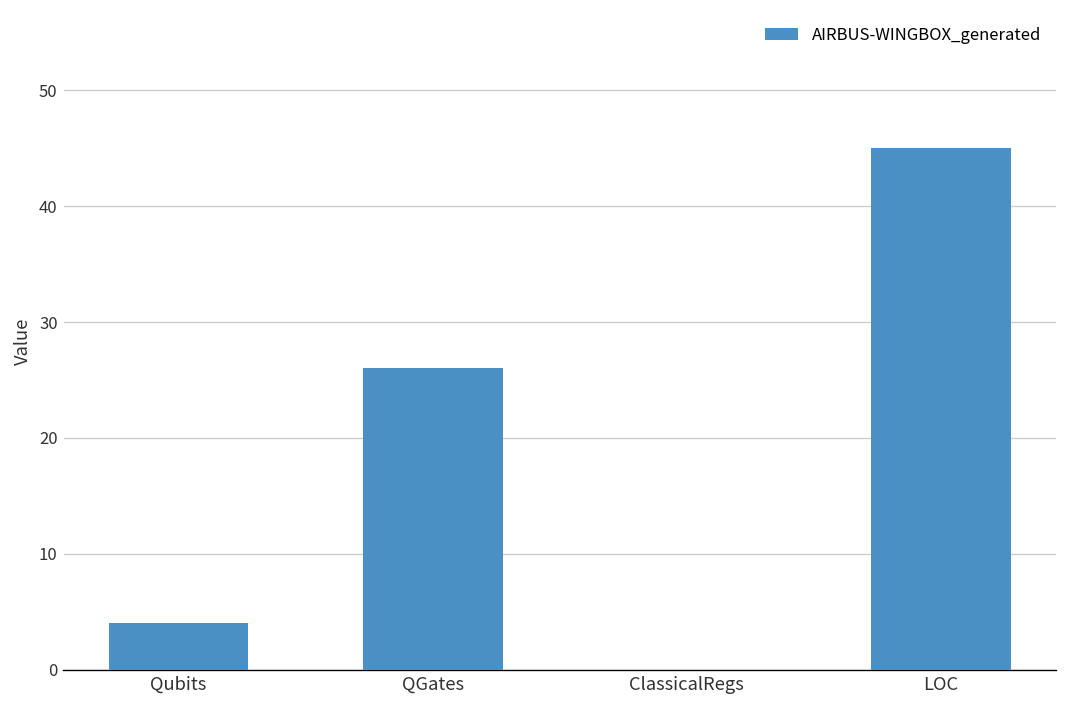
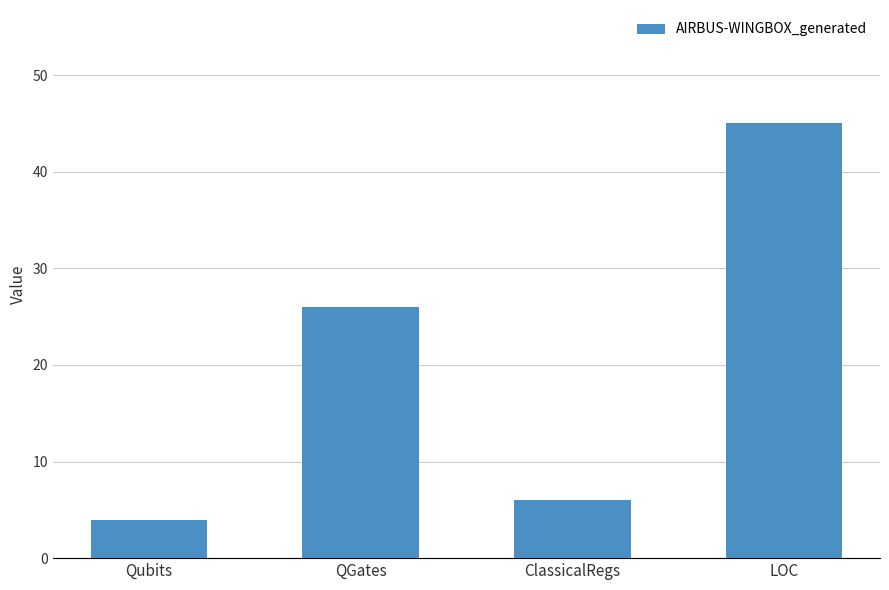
  {
    "Qubits": 4,
    "QGates": 26,
-   "ClassicalRegs": 0,
+   "ClassicalRegs": 6,
    "LOC": 45
  }
